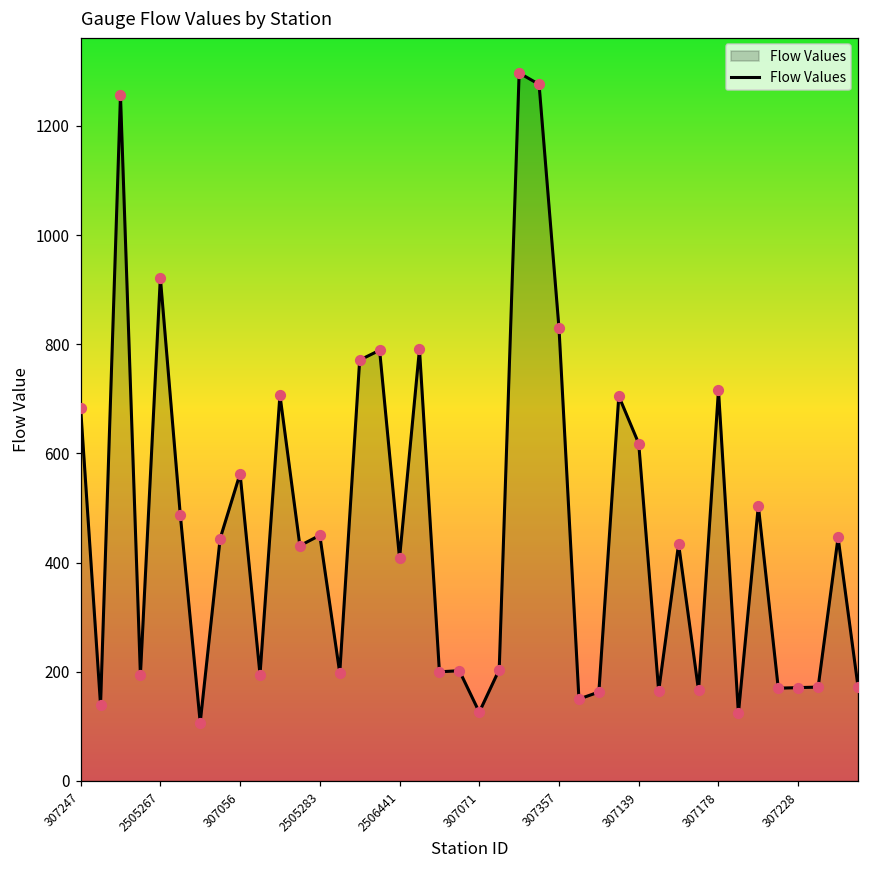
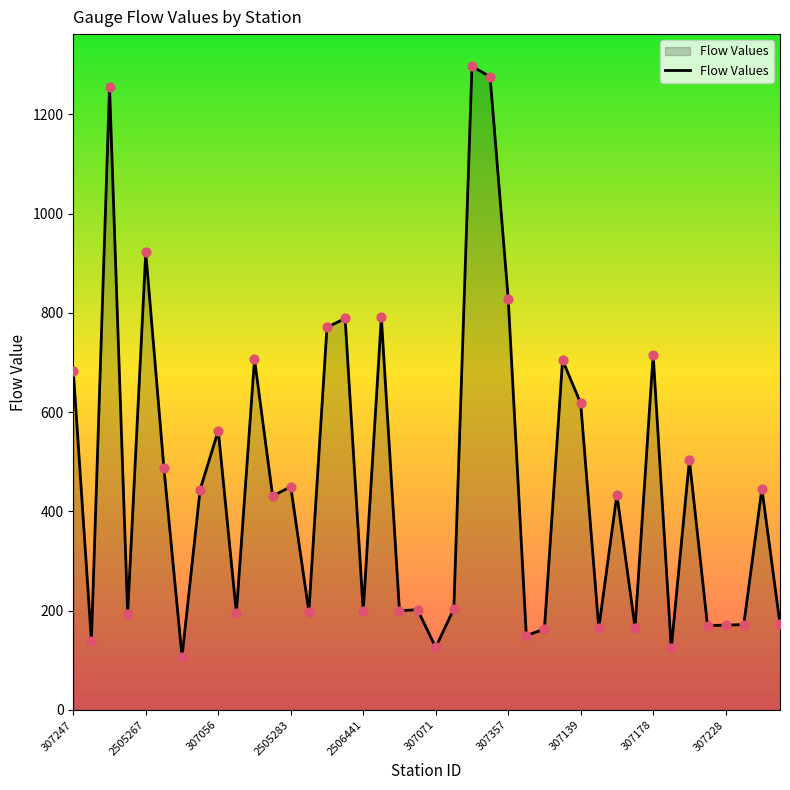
  {
    "307247": 680,
    "2505267": 920,
    "307056": 560,
    "2505283": 450,
-   "2506441": 410,
+   "2506441": 200,
    "307071": 130,
    "307357": 830,
    "307139": 620,
    "307178": 720,
    "307228": 170
  }
